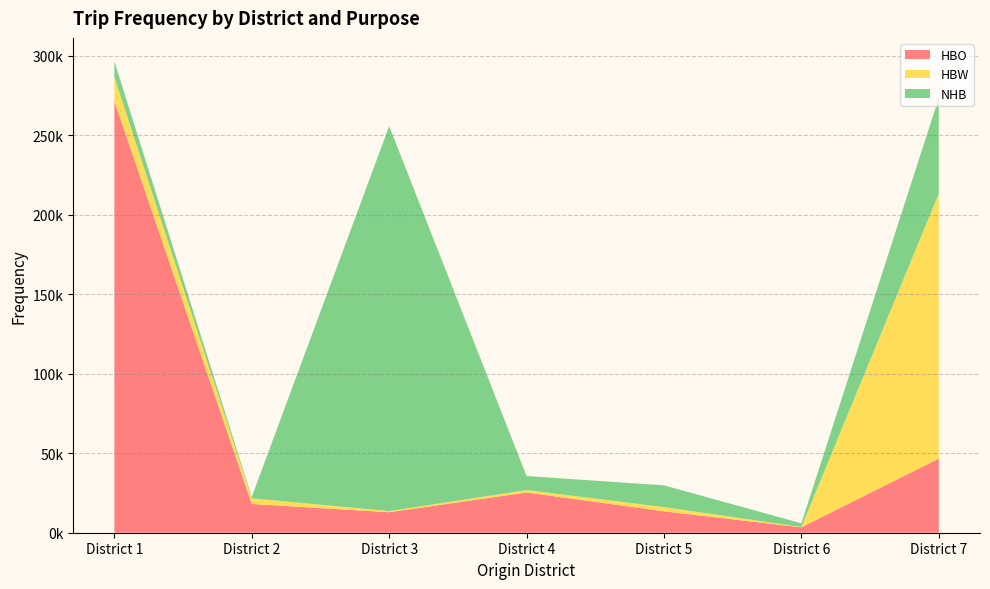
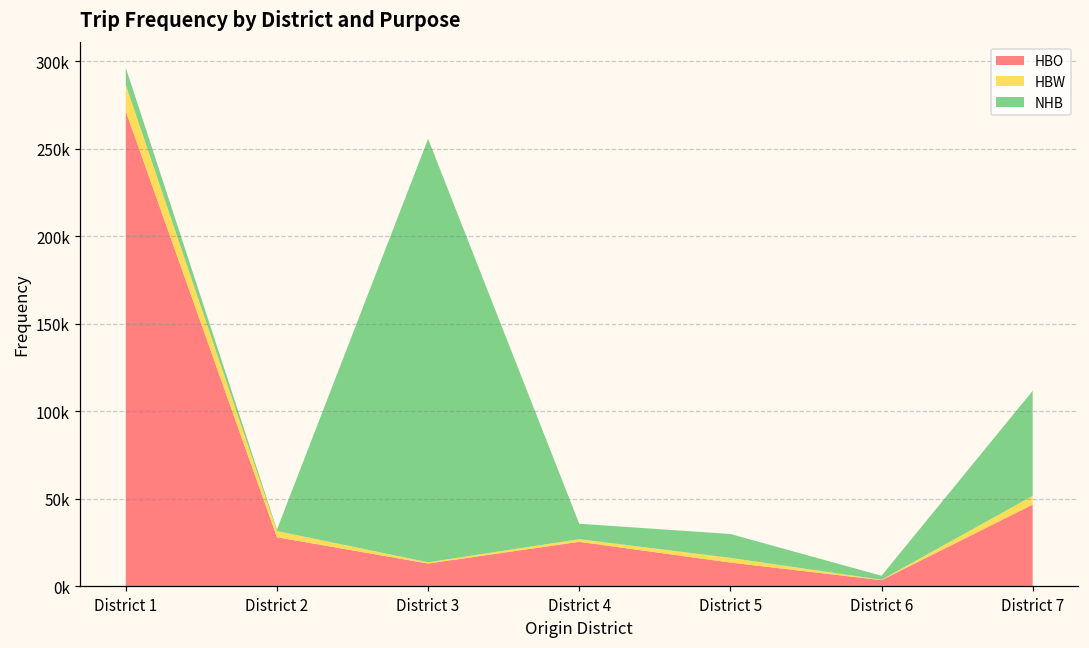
  {
    "HBO": {
      "District 1": 271000,
-     "District 2": 18000,
+     "District 2": 28000,
      "District 5": 13000,
      "District 7": 47000
    },
    "HBW": {
      "District 1": 15000,
      "District 5": 3000,
-     "District 7": 167000
+     "District 7": 5000
    },
    "NHB": {
      "District 1": 10000,
      "District 3": 242000,
      "District 4": 9000,
      "District 5": 14000,
      "District 6": 2000
    }
  }
